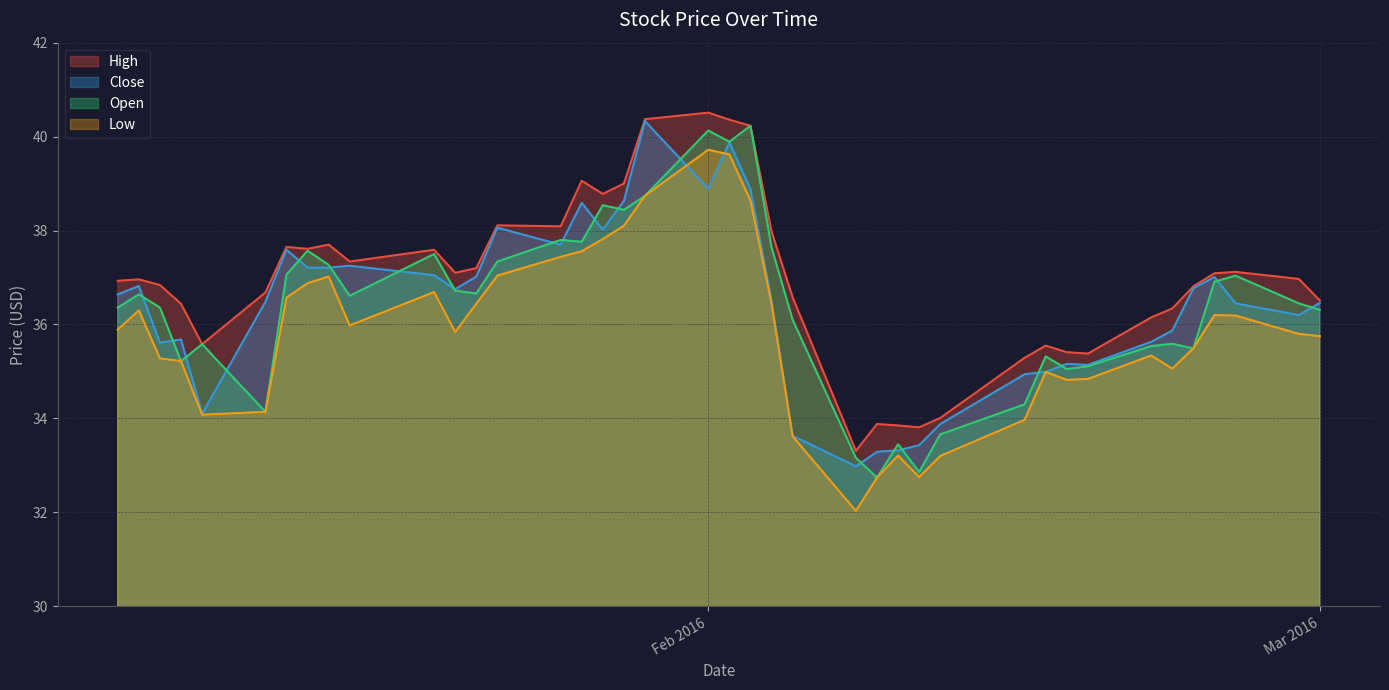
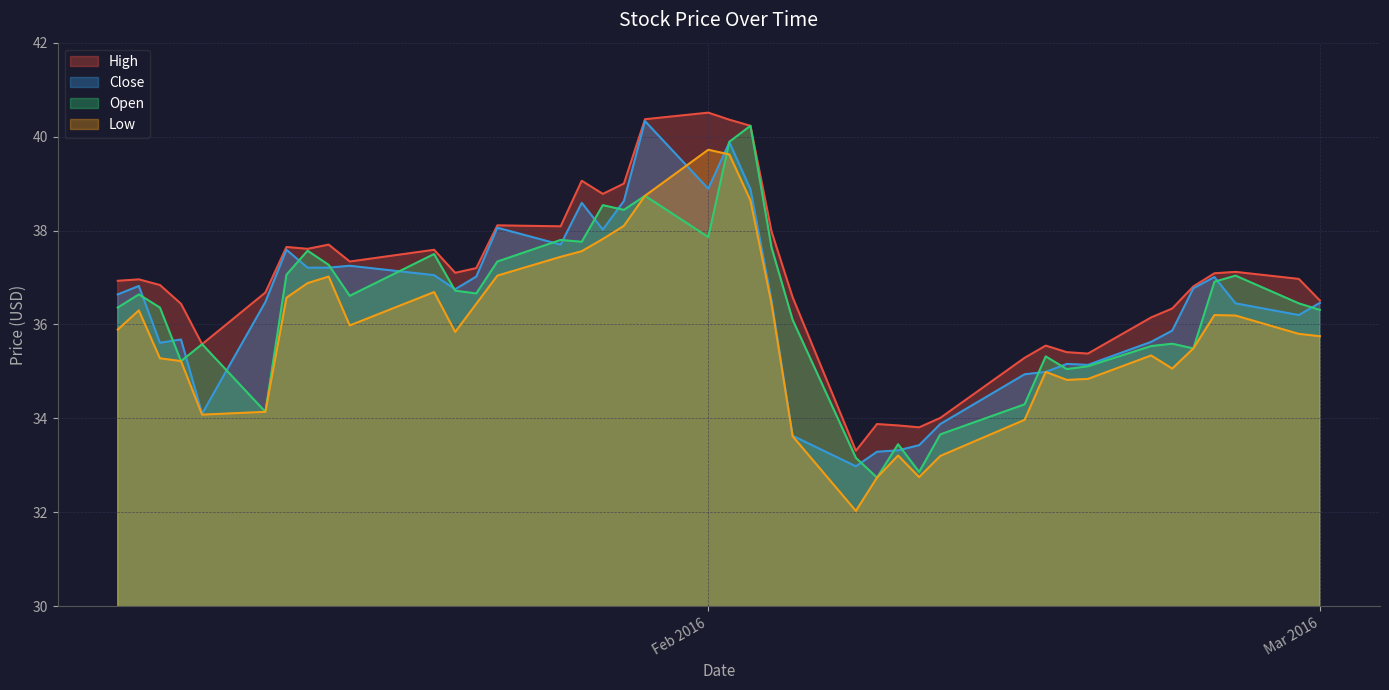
  {
    "Close": {
      "Feb 2016": 38.9
    },
    "Open": {
-     "Feb 2016": 40.1,
+     "Feb 2016": 37.9,
      "Mar 2016": 36.3
    }
  }
